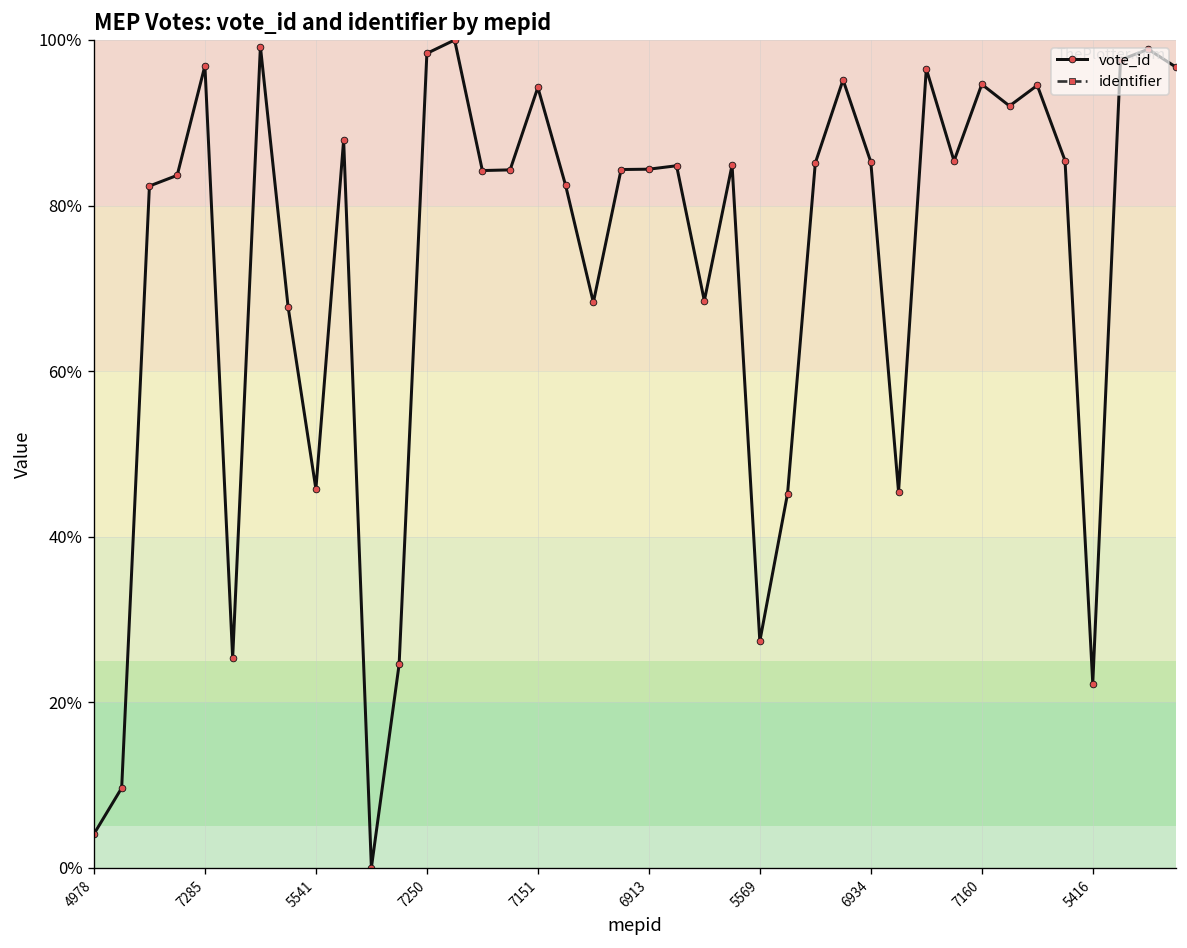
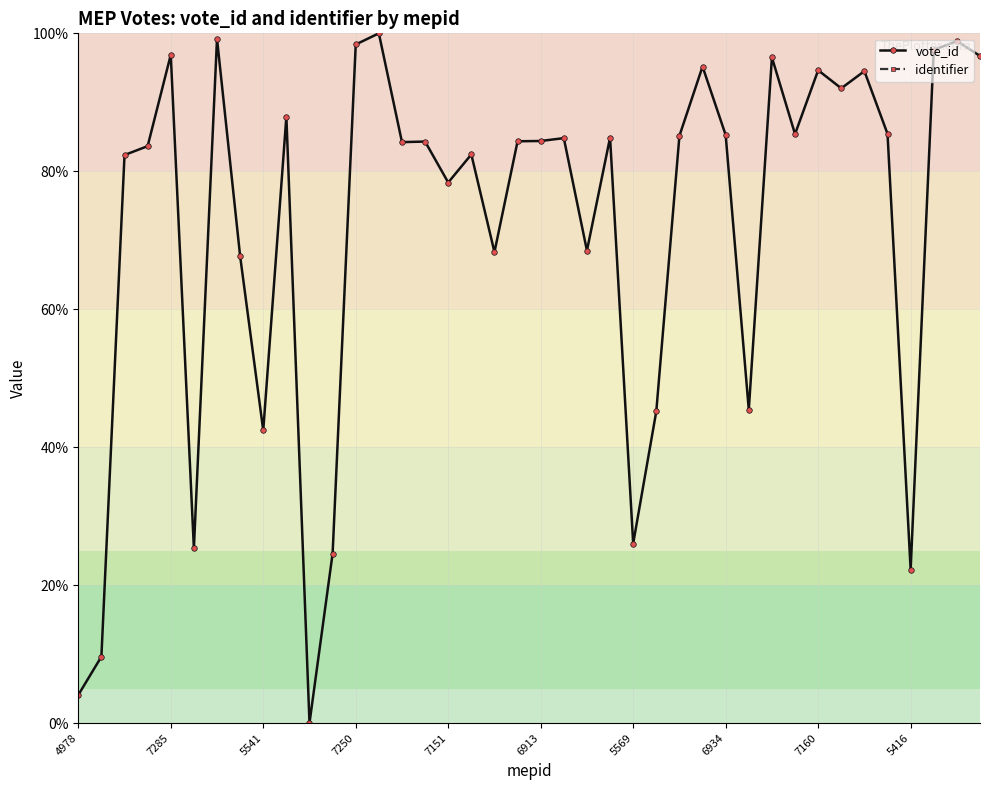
  {
    "4978": "4%",
    "7285": "97%",
-   "5541": "46%",
+   "5541": "42%",
    "7250": "98%",
-   "7151": "94%",
+   "7151": "78%",
    "6913": "84%",
-   "5569": "27%",
+   "5569": "26%",
    "6934": "85%",
    "7160": "95%",
    "5416": "22%"
  }
